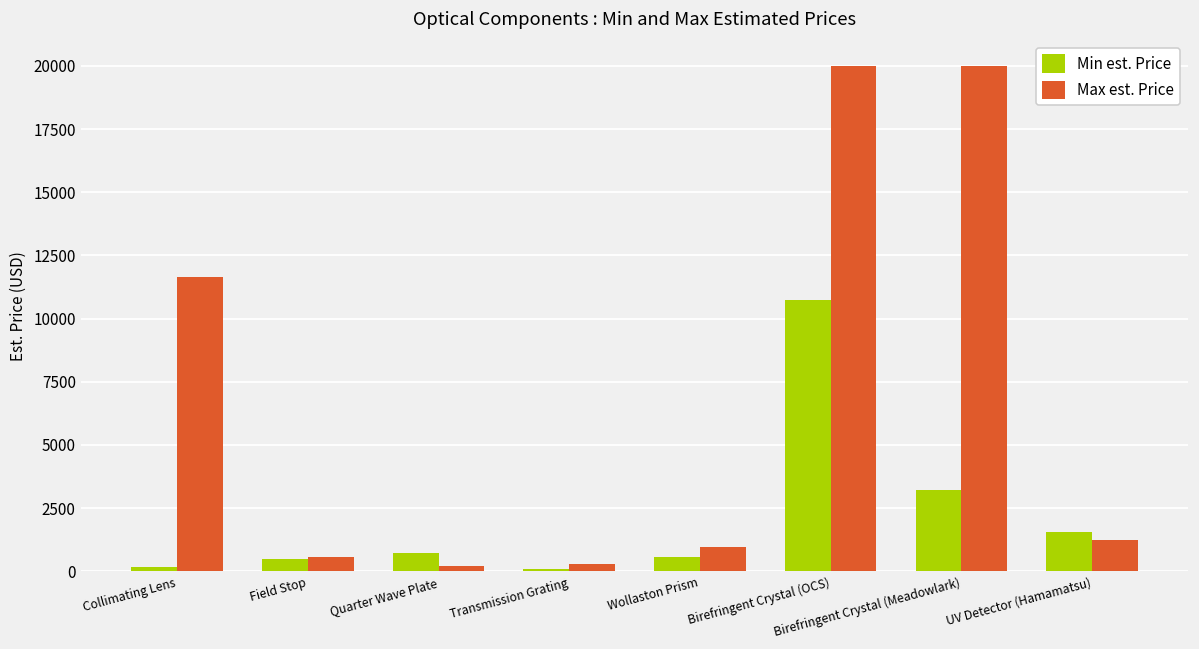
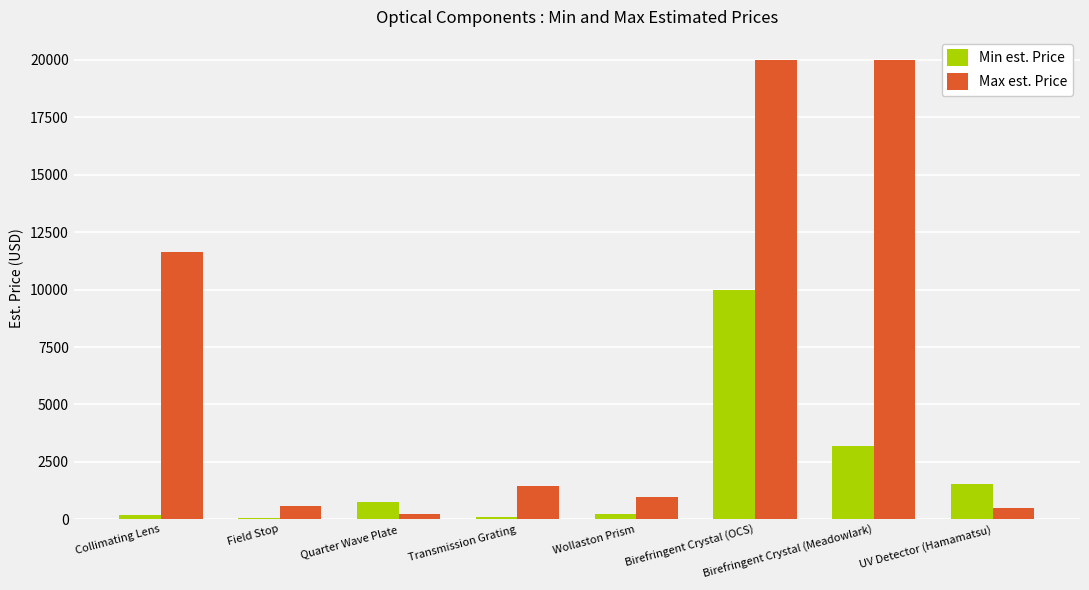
  {
    "Min est. Price": {
      "Collimating Lens": 200,
-     "Field Stop": 500,
+     "Field Stop": 0,
      "Quarter Wave Plate": 700,
-     "Wollaston Prism": 600,
-     "Birefringent Crystal (OCS)": 10700,
+     "Wollaston Prism": 200,
+     "Birefringent Crystal (OCS)": 10000,
      "Birefringent Crystal (Meadowlark)": 3200,
      "UV Detector (Hamamatsu)": 1500
    },
    "Max est. Price": {
      "Collimating Lens": 11600,
      "Field Stop": 600,
      "Quarter Wave Plate": 200,
-     "Transmission Grating": 300,
+     "Transmission Grating": 1500,
      "Wollaston Prism": 1000,
      "Birefringent Crystal (OCS)": 20000,
      "Birefringent Crystal (Meadowlark)": 20000,
-     "UV Detector (Hamamatsu)": 1200
+     "UV Detector (Hamamatsu)": 500
    }
  }
